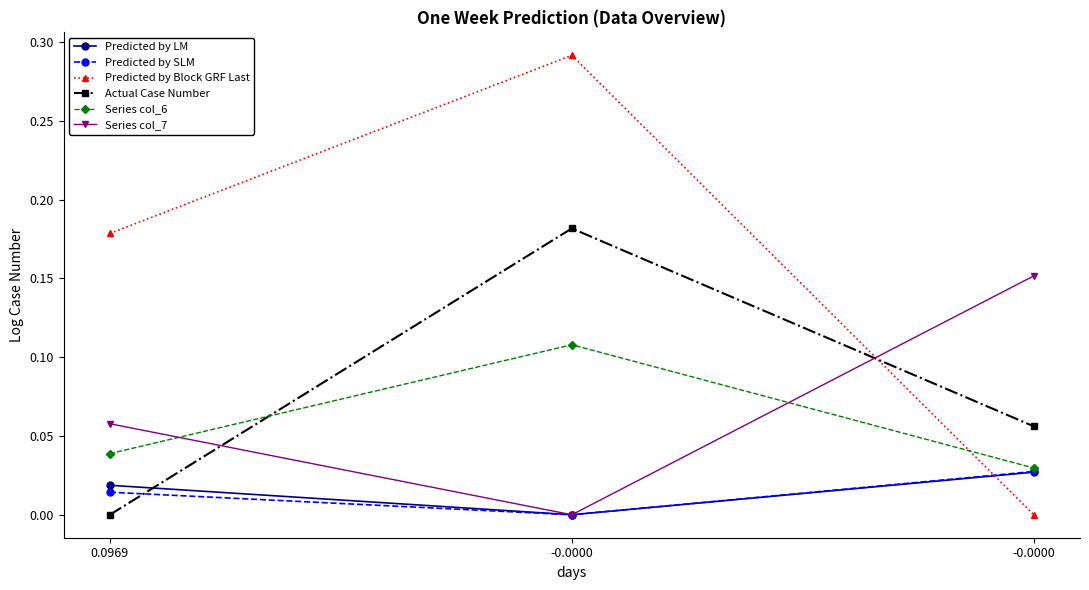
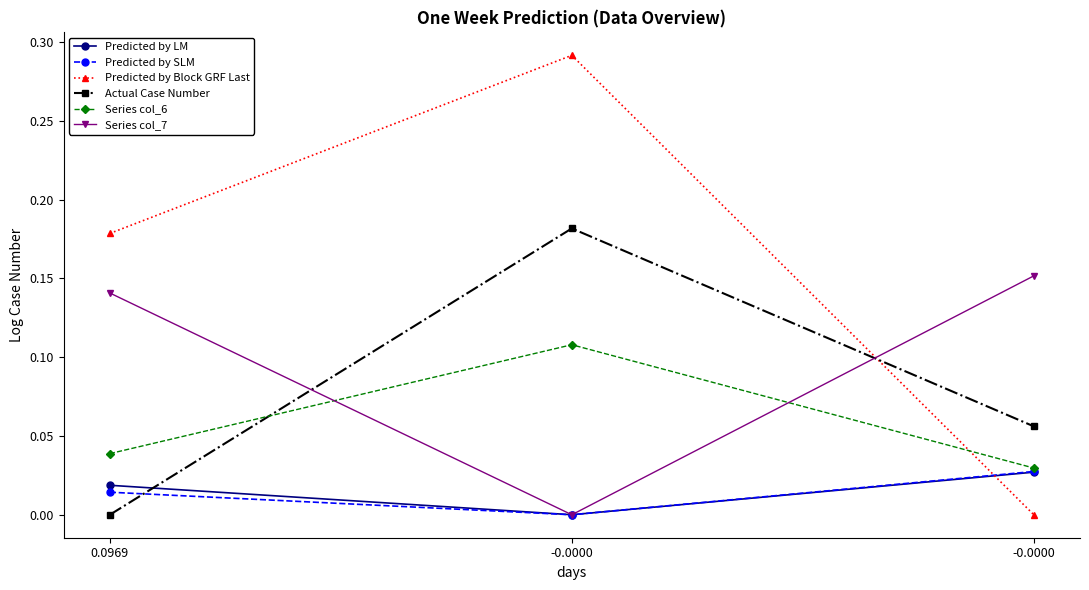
  {
    "Predicted by LM": {
      "0.0969": 0.019
    },
    "Predicted by SLM": {
      "0.0969": 0.014
    },
    "Predicted by Block GRF Last": {
      "0.0969": 0.179
    },
    "Actual Case Number": {
      "0.0969": 0.000
    },
    "Series col_6": {
      "0.0969": 0.039
    },
    "Series col_7": {
-     "0.0969": 0.058
+     "0.0969": 0.141
    }
  }
